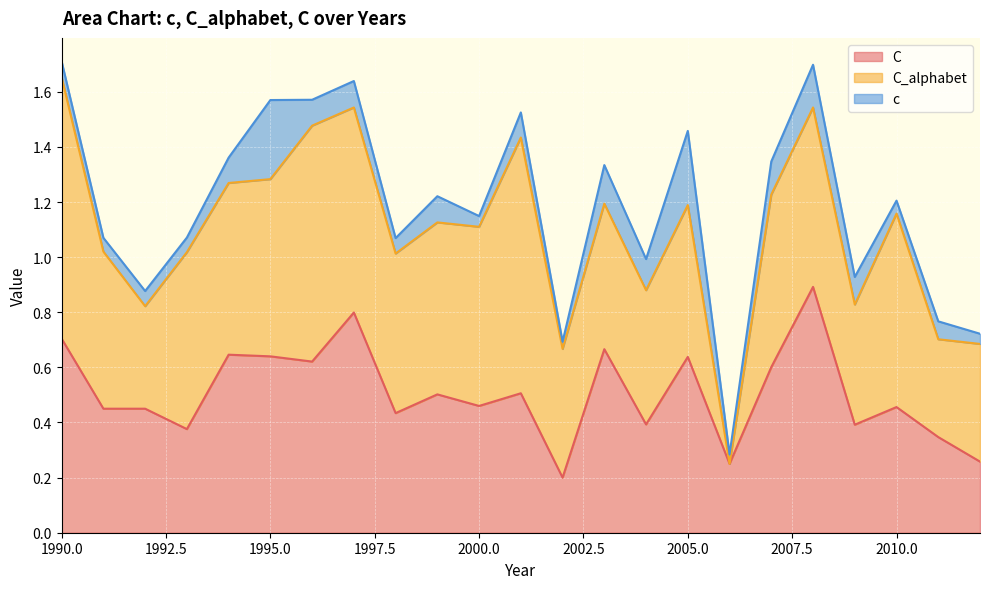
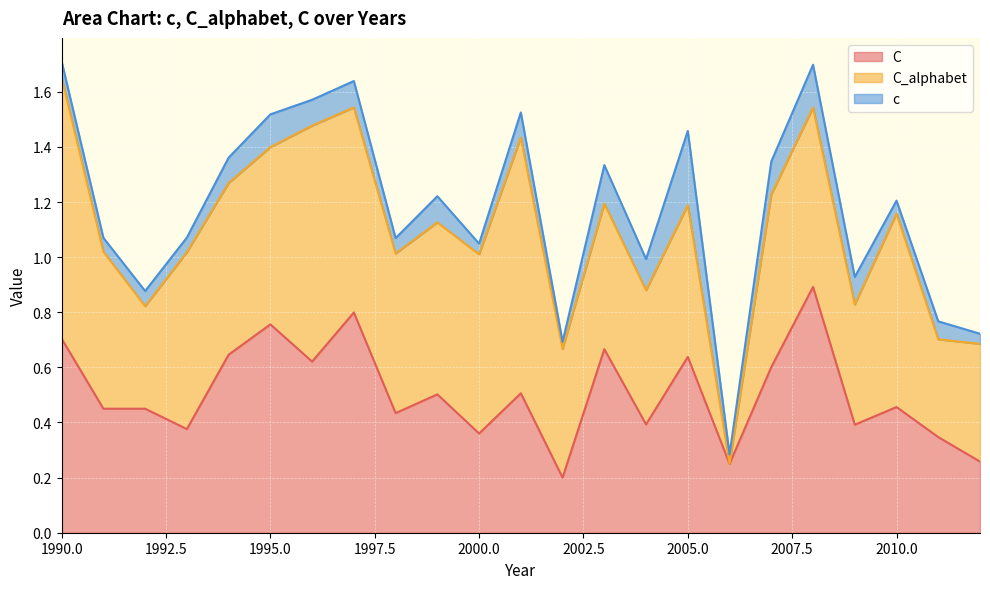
  {
    "C": {
      "1990.0": 0.70,
-     "1995.0": 0.64,
-     "2000.0": 0.46,
+     "1995.0": 0.76,
+     "2000.0": 0.36,
      "2005.0": 0.64,
      "2010.0": 0.46
    },
    "C_alphabet": {
      "1990.0": 0.95,
      "1995.0": 0.64,
      "2000.0": 0.65,
      "2005.0": 0.55,
      "2010.0": 0.70
    },
    "c": {
      "1990.0": 0.06,
-     "1995.0": 0.29,
+     "1995.0": 0.12,
      "2000.0": 0.04,
      "2005.0": 0.27,
      "2010.0": 0.05
    }
  }
